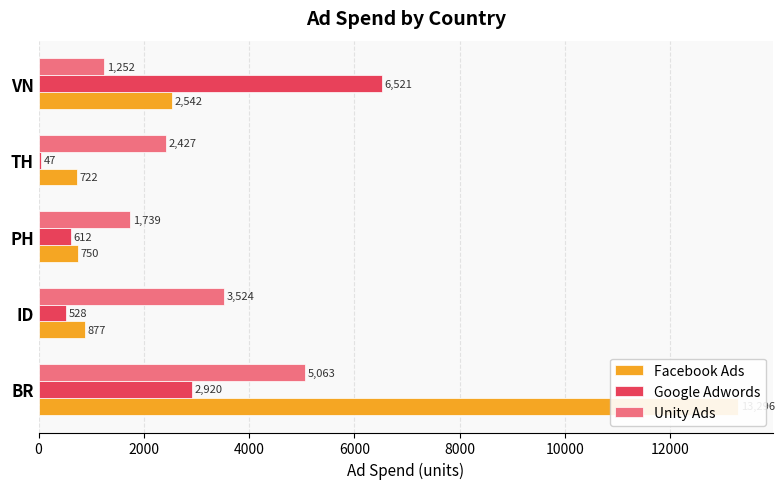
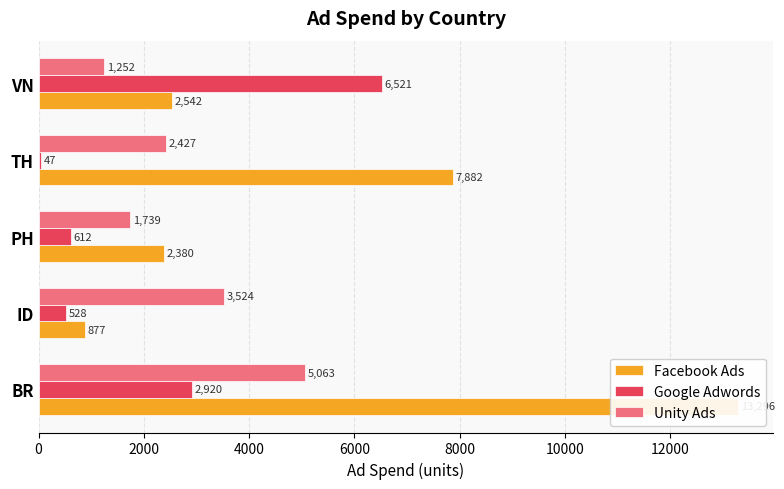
  {
    "Facebook Ads": {
      "VN": "2,542",
-     "TH": "722",
-     "PH": "750",
+     "TH": "7,882",
+     "PH": "2,380",
      "ID": "877"
    },
    "Google Adwords": {
      "VN": "6,521",
      "TH": "47",
      "PH": "612",
      "ID": "528",
      "BR": "2,920"
    },
    "Unity Ads": {
      "VN": "1,252",
      "TH": "2,427",
      "PH": "1,739",
      "ID": "3,524",
      "BR": "5,063"
    }
  }
